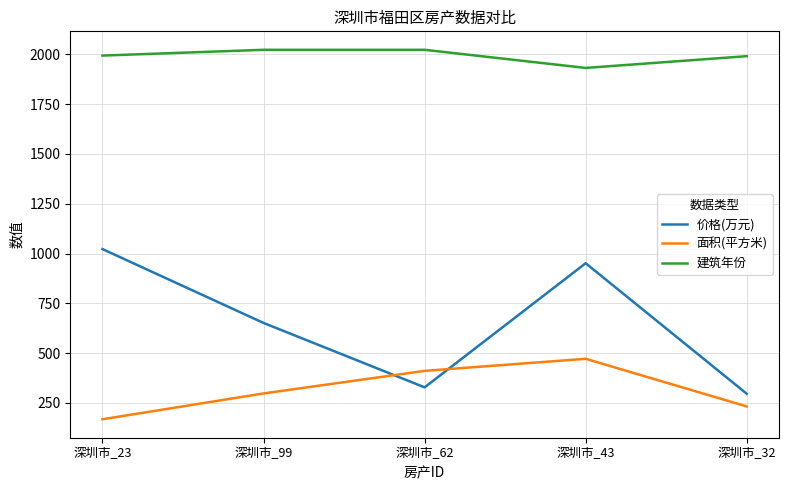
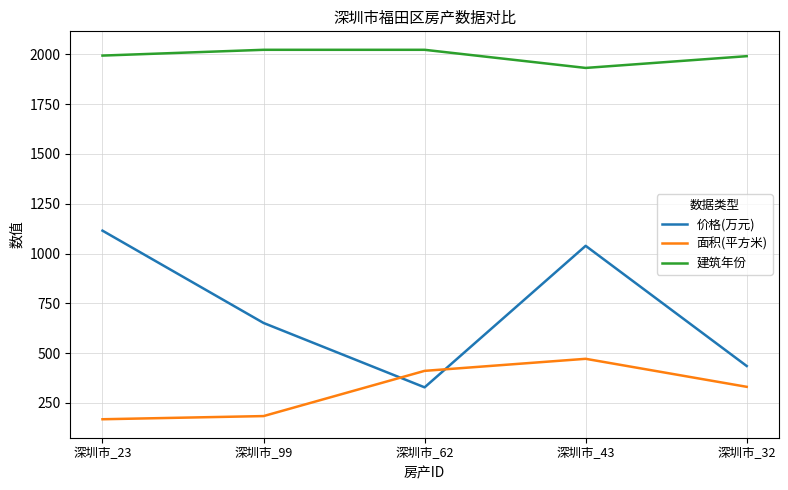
  {
    "价格(万元)": {
-     "深圳市_23": 1020,
+     "深圳市_23": 1110,
      "深圳市_99": 650,
      "深圳市_62": 330,
-     "深圳市_43": 950,
-     "深圳市_32": 300
+     "深圳市_43": 1040,
+     "深圳市_32": 440
    },
    "面积(平方米)": {
      "深圳市_23": 170,
-     "深圳市_99": 300,
+     "深圳市_99": 180,
      "深圳市_62": 410,
      "深圳市_43": 470,
-     "深圳市_32": 230
+     "深圳市_32": 330
    },
    "建筑年份": {
      "深圳市_23": 1990,
      "深圳市_99": 2020,
      "深圳市_62": 2020,
      "深圳市_43": 1930,
      "深圳市_32": 1990
    }
  }
